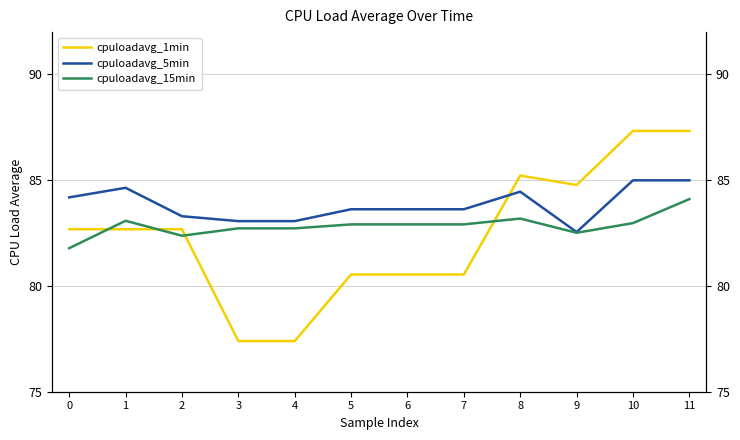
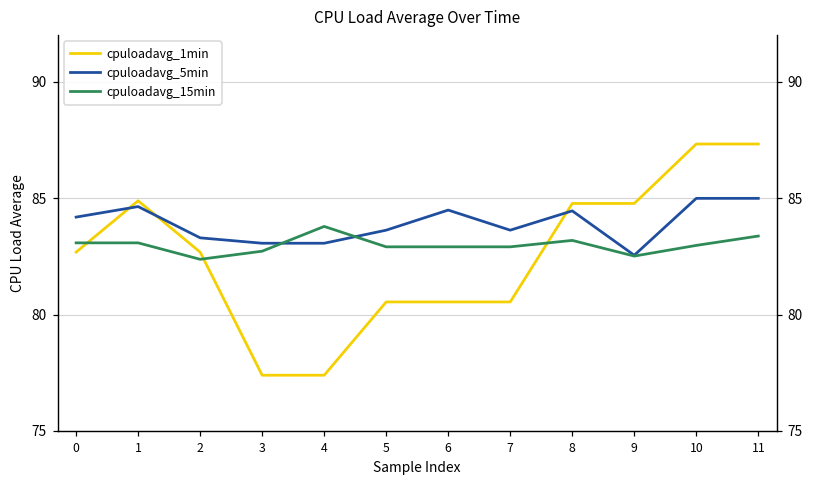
  {
    "cpuloadavg_1min": {
      "0": 82.7,
-     "1": 82.7,
+     "1": 84.9,
      "2": 82.7,
      "3": 77.4,
      "4": 77.4,
      "5": 80.5,
      "6": 80.5,
      "7": 80.5,
-     "8": 85.2,
+     "8": 84.8,
      "9": 84.8,
      "10": 87.3,
      "11": 87.3
    },
    "cpuloadavg_5min": {
      "0": 84.2,
      "1": 84.6,
      "2": 83.3,
      "3": 83.1,
      "4": 83.1,
      "5": 83.6,
-     "6": 83.6,
+     "6": 84.5,
      "7": 83.6,
      "8": 84.5,
      "10": 85.0,
      "11": 85.0
    },
    "cpuloadavg_15min": {
-     "0": 81.8,
+     "0": 83.1,
      "1": 83.1,
      "2": 82.4,
      "3": 82.7,
-     "4": 82.7,
+     "4": 83.8,
      "5": 82.9,
      "6": 82.9,
      "7": 82.9,
      "8": 83.2,
      "10": 83.0,
-     "11": 84.1
+     "11": 83.4
    }
  }
